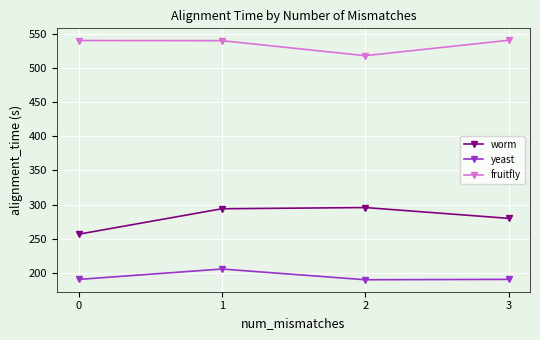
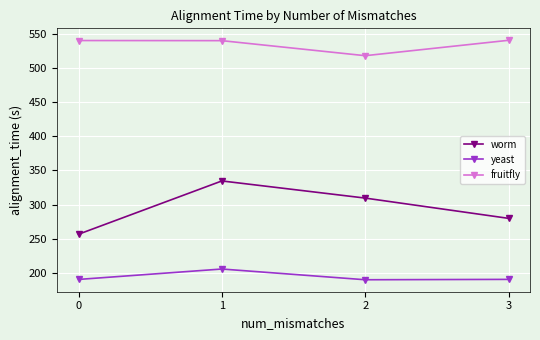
  {
    "worm": {
      "0": 260,
-     "1": 290,
-     "2": 300,
+     "1": 330,
+     "2": 310,
      "3": 280
    },
    "yeast": {
      "0": 190,
      "1": 210,
      "2": 190,
      "3": 190
    },
    "fruitfly": {
      "0": 540,
      "1": 540,
      "2": 520,
      "3": 540
    }
  }
